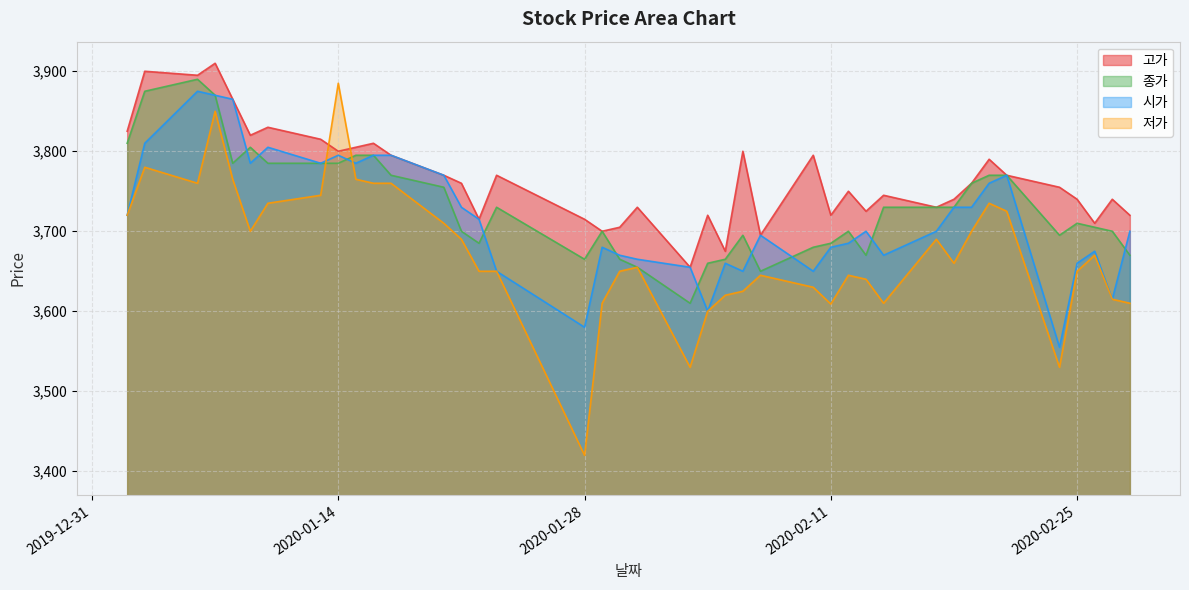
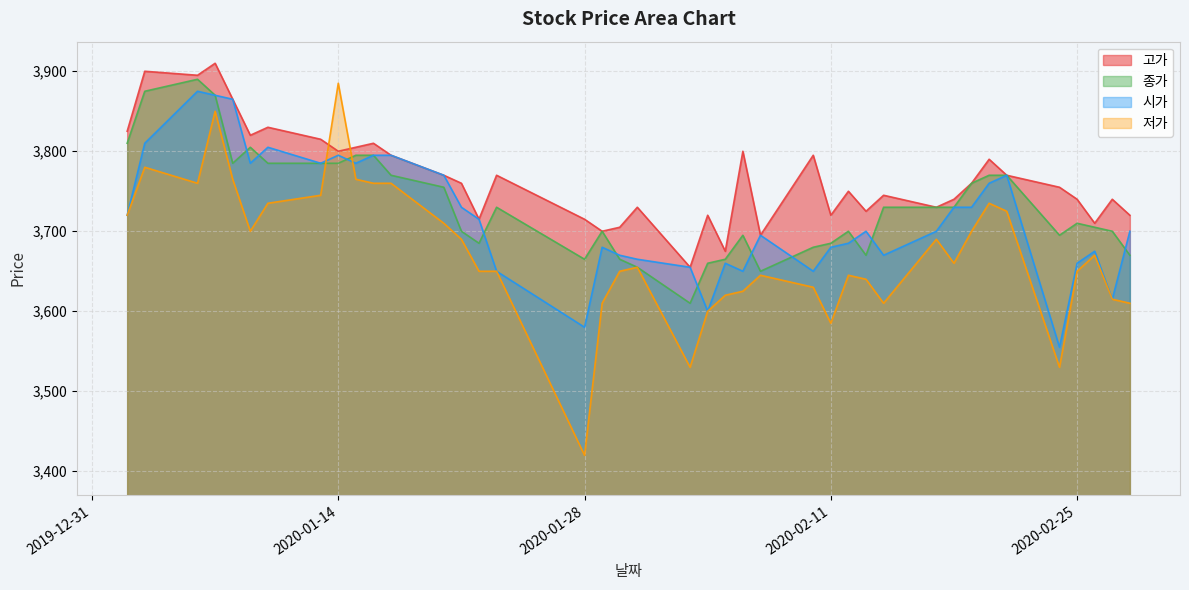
  {
    "고가": {
      "2020-01-14": "3,800",
      "2020-01-28": "3,720",
      "2020-02-11": "3,720",
      "2020-02-25": "3,740"
    },
    "종가": {
      "2020-01-14": "3,790",
      "2020-01-28": "3,670",
      "2020-02-11": "3,690",
      "2020-02-25": "3,710"
    },
    "시가": {
      "2020-01-14": "3,800",
      "2020-01-28": "3,580",
      "2020-02-11": "3,680",
      "2020-02-25": "3,660"
    },
    "저가": {
      "2020-01-14": "3,890",
      "2020-01-28": "3,420",
-     "2020-02-11": "3,610",
+     "2020-02-11": "3,590",
      "2020-02-25": "3,650"
    }
  }
